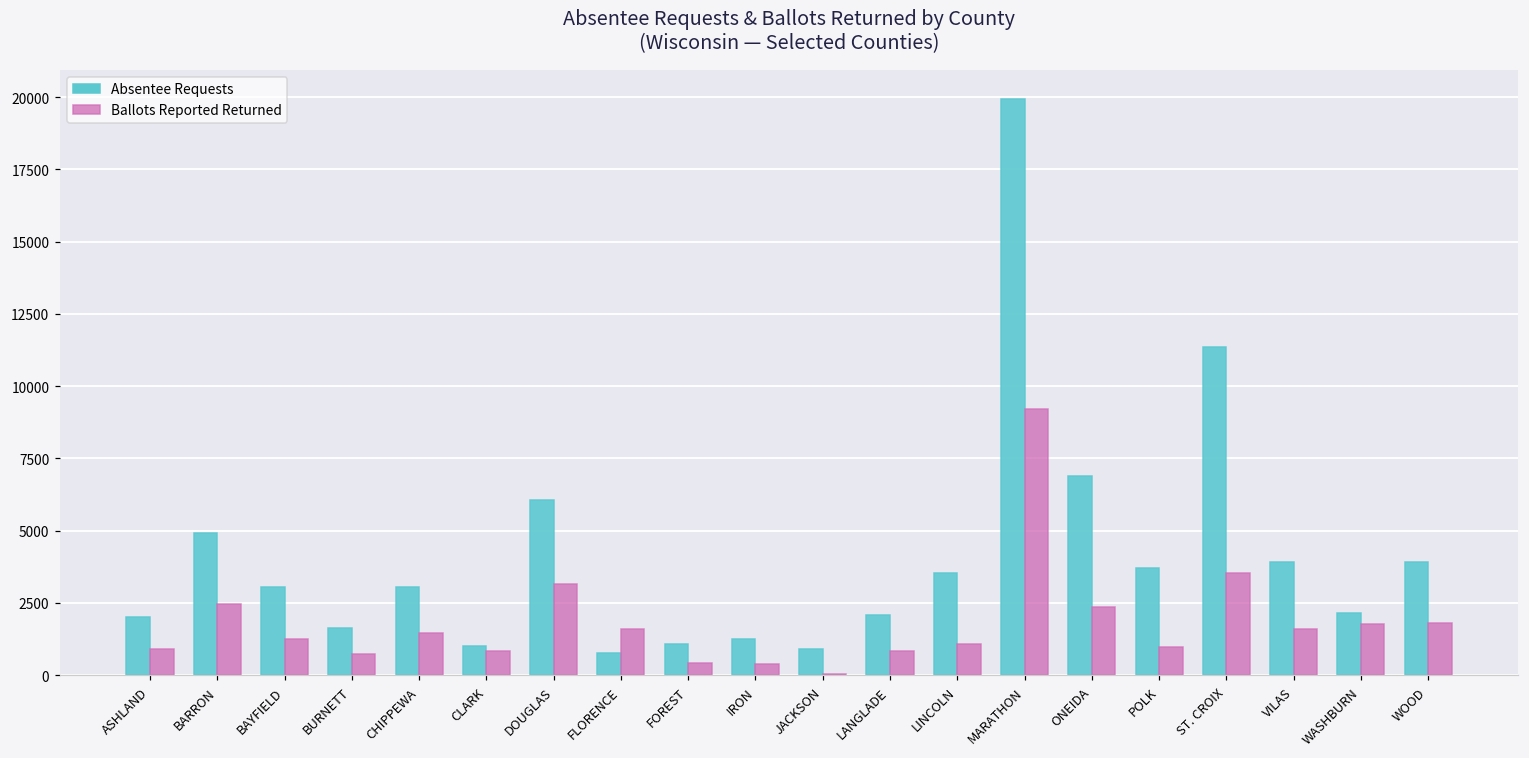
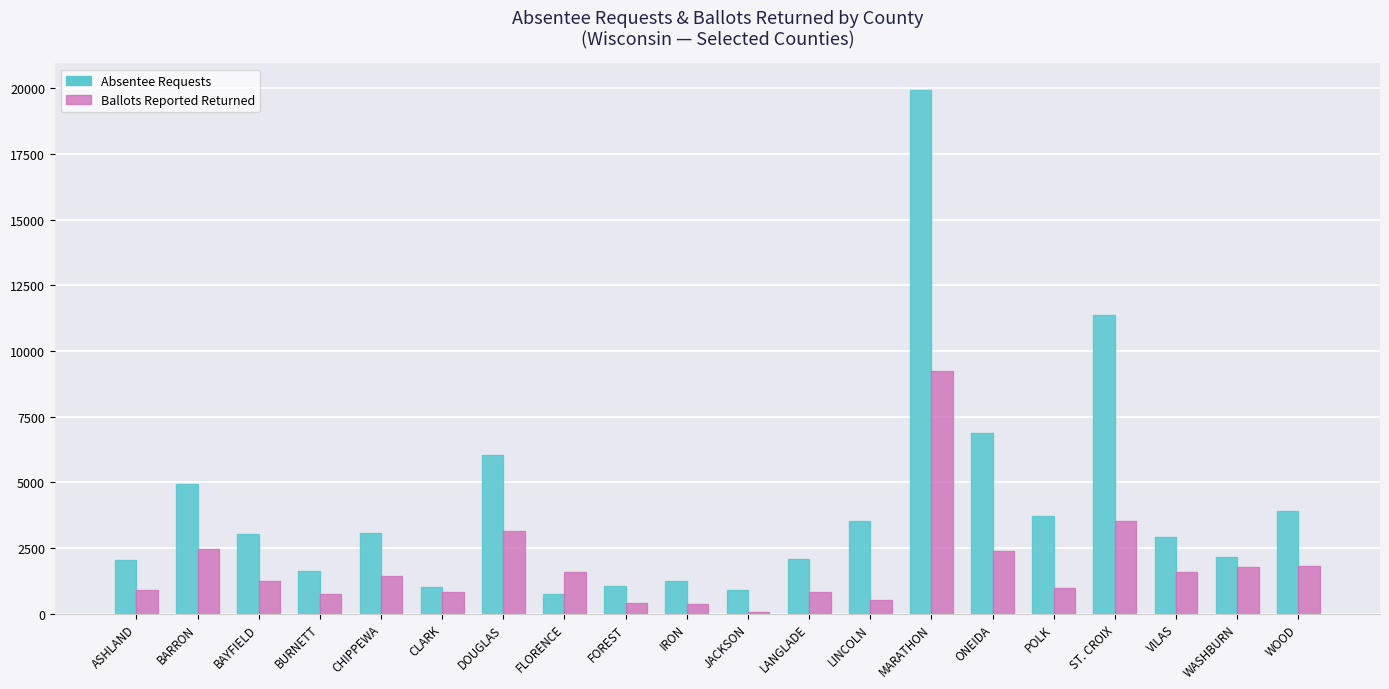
  {
    "Absentee Requests": {
      "ASHLAND": 2000,
      "BARRON": 4900,
      "BAYFIELD": 3000,
      "BURNETT": 1600,
      "CHIPPEWA": 3100,
      "CLARK": 1000,
      "DOUGLAS": 6100,
      "FLORENCE": 800,
      "FOREST": 1100,
      "IRON": 1300,
      "JACKSON": 900,
      "LANGLADE": 2100,
      "LINCOLN": 3500,
      "MARATHON": 19900,
      "ONEIDA": 6900,
      "POLK": 3700,
      "ST. CROIX": 11400,
-     "VILAS": 3900,
+     "VILAS": 2900,
      "WASHBURN": 2200,
      "WOOD": 3900
    },
    "Ballots Reported Returned": {
      "ASHLAND": 900,
      "BARRON": 2500,
      "BAYFIELD": 1200,
      "BURNETT": 700,
      "CHIPPEWA": 1400,
      "CLARK": 800,
      "DOUGLAS": 3100,
      "FLORENCE": 1600,
      "FOREST": 400,
      "IRON": 400,
      "LANGLADE": 800,
-     "LINCOLN": 1100,
+     "LINCOLN": 500,
      "MARATHON": 9200,
      "ONEIDA": 2400,
      "POLK": 1000,
      "ST. CROIX": 3500,
      "VILAS": 1600,
      "WASHBURN": 1800,
      "WOOD": 1800
    }
  }
